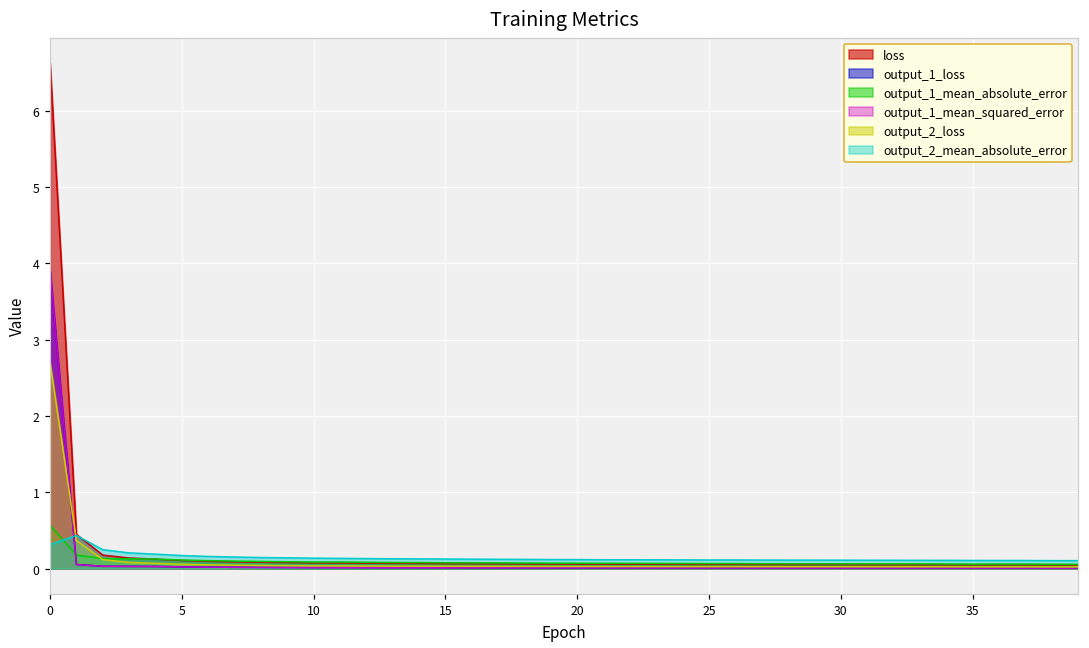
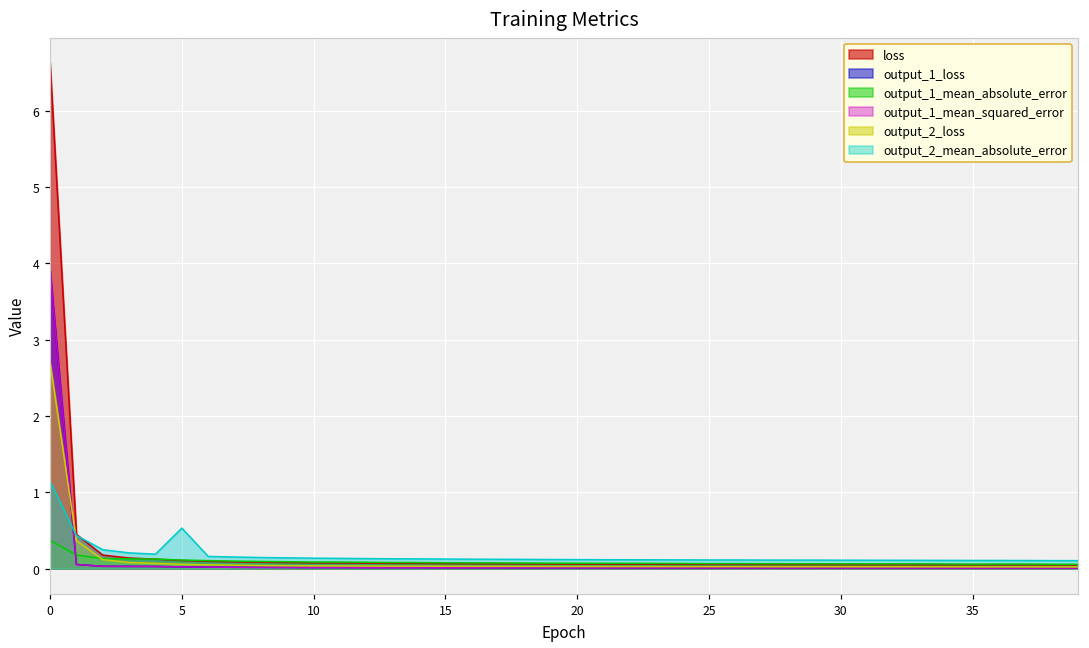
  {
    "loss": {
      "0": 6.6
    },
    "output_1_mean_squared_error": {
      "0": 3.9
    },
    "output_1_mean_absolute_error": {
-     "0": 0.6
+     "0": 0.4
    },
    "output_2_loss": {
      "0": 2.7
    },
    "output_2_mean_absolute_error": {
-     "0": 0.3,
-     "5": 0.2,
+     "0": 1.1,
+     "5": 0.5,
      "10": 0.1,
      "15": 0.1,
      "20": 0.1,
      "25": 0.1,
      "30": 0.1,
      "35": 0.1
    }
  }
